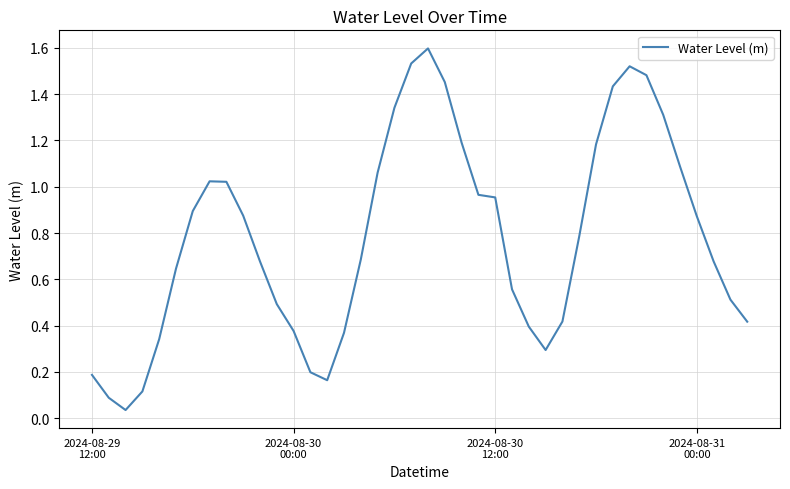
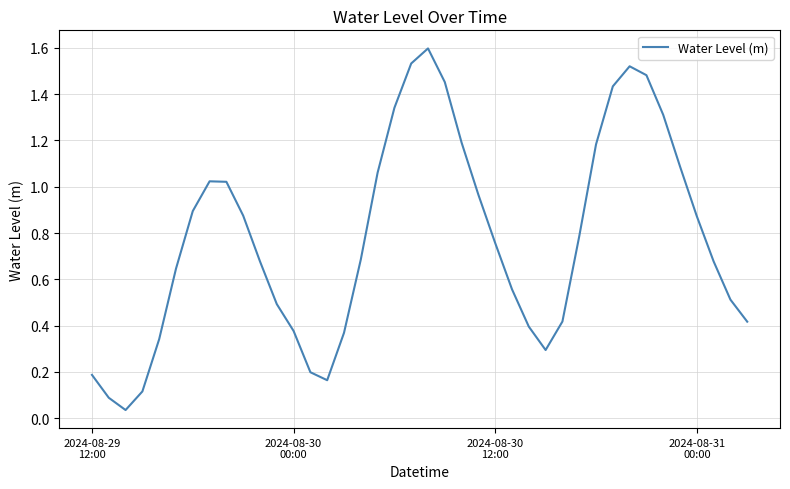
  {
    "2024-08-29 12:00": 0.19,
    "2024-08-30 00:00": 0.38,
-   "2024-08-30 12:00": 0.95,
+   "2024-08-30 12:00": 0.76,
    "2024-08-31 00:00": 0.87
  }
